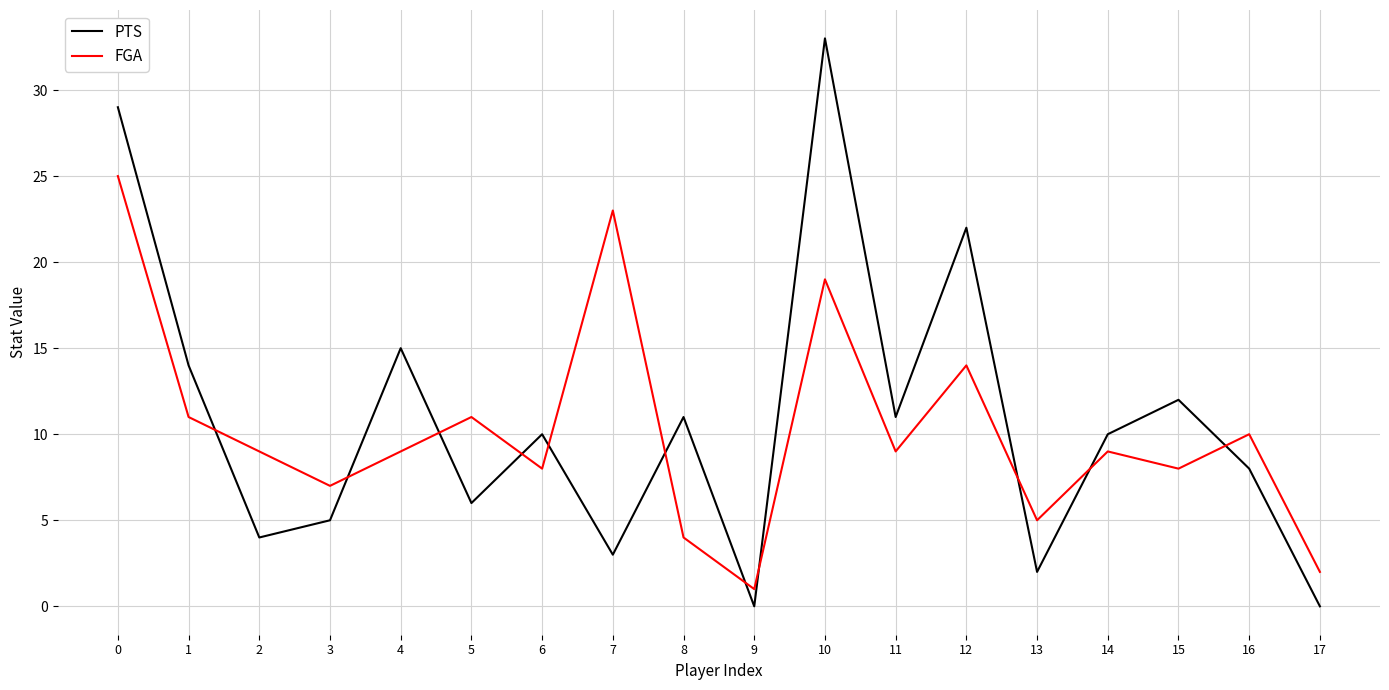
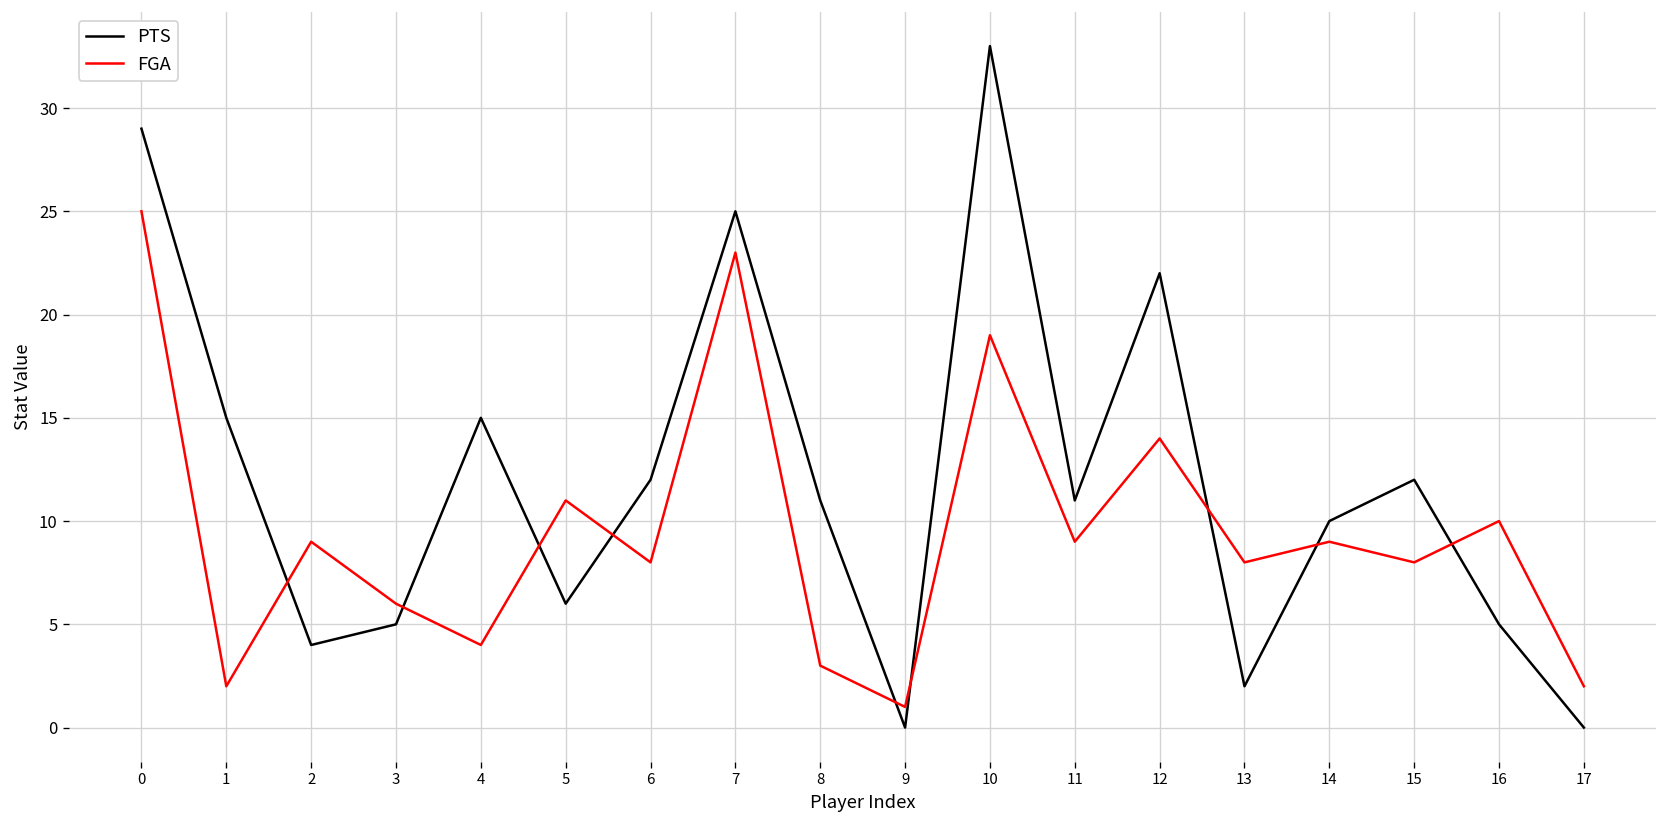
  {
    "PTS": {
      "0": 29,
-     "1": 14,
+     "1": 15,
      "2": 4,
      "3": 5,
      "4": 15,
      "5": 6,
-     "6": 10,
-     "7": 3,
+     "6": 12,
+     "7": 25,
      "8": 11,
      "9": 0,
      "10": 33,
      "11": 11,
      "12": 22,
      "13": 2,
      "14": 10,
      "15": 12,
-     "16": 8,
+     "16": 5,
      "17": 0
    },
    "FGA": {
      "0": 25,
-     "1": 11,
+     "1": 2,
      "2": 9,
-     "3": 7,
-     "4": 9,
+     "3": 6,
+     "4": 4,
      "5": 11,
      "6": 8,
      "7": 23,
-     "8": 4,
+     "8": 3,
      "9": 1,
      "10": 19,
      "11": 9,
      "12": 14,
-     "13": 5,
+     "13": 8,
      "14": 9,
      "15": 8,
      "16": 10,
      "17": 2
    }
  }
